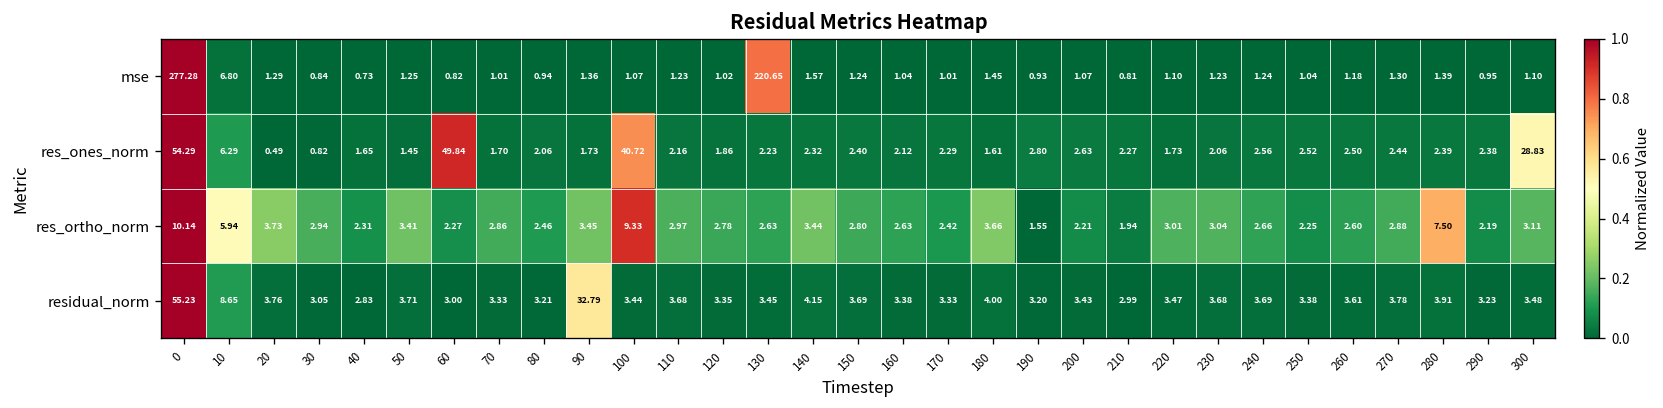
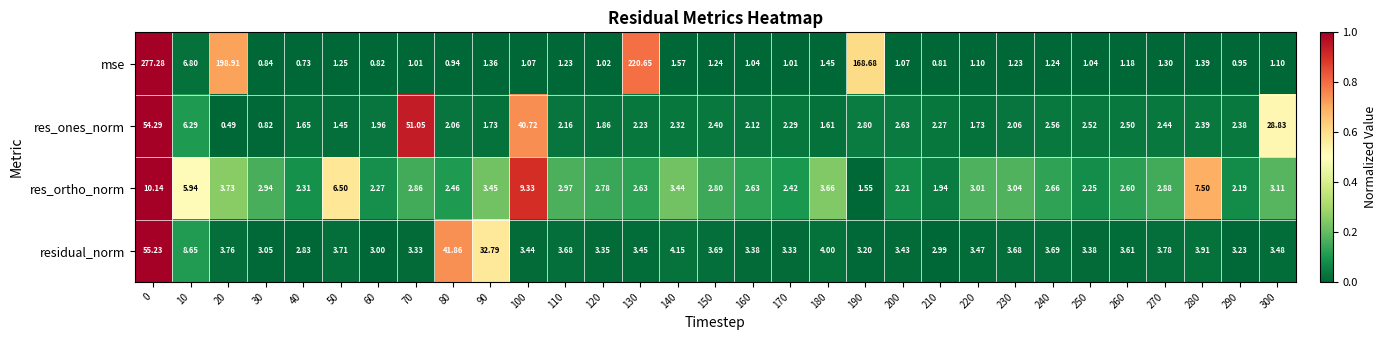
  {
    "mse": {
      "0": 277.28,
      "10": 6.80,
-     "20": 1.29,
+     "20": 198.91,
      "30": 0.84,
      "40": 0.73,
      "50": 1.25,
      "60": 0.82,
      "70": 1.01,
      "80": 0.94,
      "90": 1.36,
      "100": 1.07,
      "110": 1.23,
      "120": 1.02,
      "130": 220.65,
      "140": 1.57,
      "150": 1.24,
      "160": 1.04,
      "170": 1.01,
      "180": 1.45,
-     "190": 0.93,
+     "190": 168.68,
      "200": 1.07,
      "210": 0.81,
      "220": 1.10,
      "230": 1.23,
      "240": 1.24,
      "250": 1.04,
      "260": 1.18,
      "270": 1.30,
      "280": 1.39,
      "290": 0.95,
      "300": 1.10
    },
    "res_ones_norm": {
      "0": 54.29,
      "10": 6.29,
      "20": 0.49,
      "30": 0.82,
      "40": 1.65,
      "50": 1.45,
-     "60": 49.84,
-     "70": 1.70,
+     "60": 1.96,
+     "70": 51.05,
      "80": 2.06,
      "90": 1.73,
      "100": 40.72,
      "110": 2.16,
      "120": 1.86,
      "130": 2.23,
      "140": 2.32,
      "150": 2.40,
      "160": 2.12,
      "170": 2.29,
      "180": 1.61,
      "190": 2.80,
      "200": 2.63,
      "210": 2.27,
      "220": 1.73,
      "230": 2.06,
      "240": 2.56,
      "250": 2.52,
      "260": 2.50,
      "270": 2.44,
      "280": 2.39,
      "290": 2.38,
      "300": 28.83
    },
    "res_ortho_norm": {
      "0": 10.14,
      "10": 5.94,
      "20": 3.73,
      "30": 2.94,
      "40": 2.31,
-     "50": 3.41,
+     "50": 6.50,
      "60": 2.27,
      "70": 2.86,
      "80": 2.46,
      "90": 3.45,
      "100": 9.33,
      "110": 2.97,
      "120": 2.78,
      "130": 2.63,
      "140": 3.44,
      "150": 2.80,
      "160": 2.63,
      "170": 2.42,
      "180": 3.66,
      "190": 1.55,
      "200": 2.21,
      "210": 1.94,
      "220": 3.01,
      "230": 3.04,
      "240": 2.66,
      "250": 2.25,
      "260": 2.60,
      "270": 2.88,
      "280": 7.50,
      "290": 2.19,
      "300": 3.11
    },
    "residual_norm": {
      "0": 55.23,
      "10": 8.65,
      "20": 3.76,
      "30": 3.05,
      "40": 2.83,
      "50": 3.71,
      "60": 3.00,
      "70": 3.33,
-     "80": 3.21,
+     "80": 41.86,
      "90": 32.79,
      "100": 3.44,
      "110": 3.68,
      "120": 3.35,
      "130": 3.45,
      "140": 4.15,
      "150": 3.69,
      "160": 3.38,
      "170": 3.33,
      "180": 4.00,
      "190": 3.20,
      "200": 3.43,
      "210": 2.99,
      "220": 3.47,
      "230": 3.68,
      "240": 3.69,
      "250": 3.38,
      "260": 3.61,
      "270": 3.78,
      "280": 3.91,
      "290": 3.23,
      "300": 3.48
    }
  }
